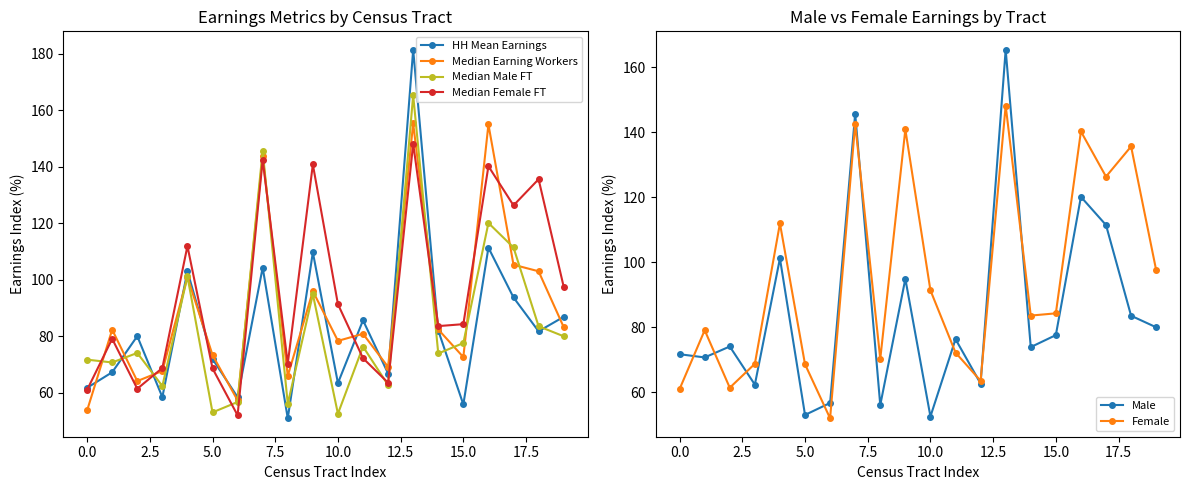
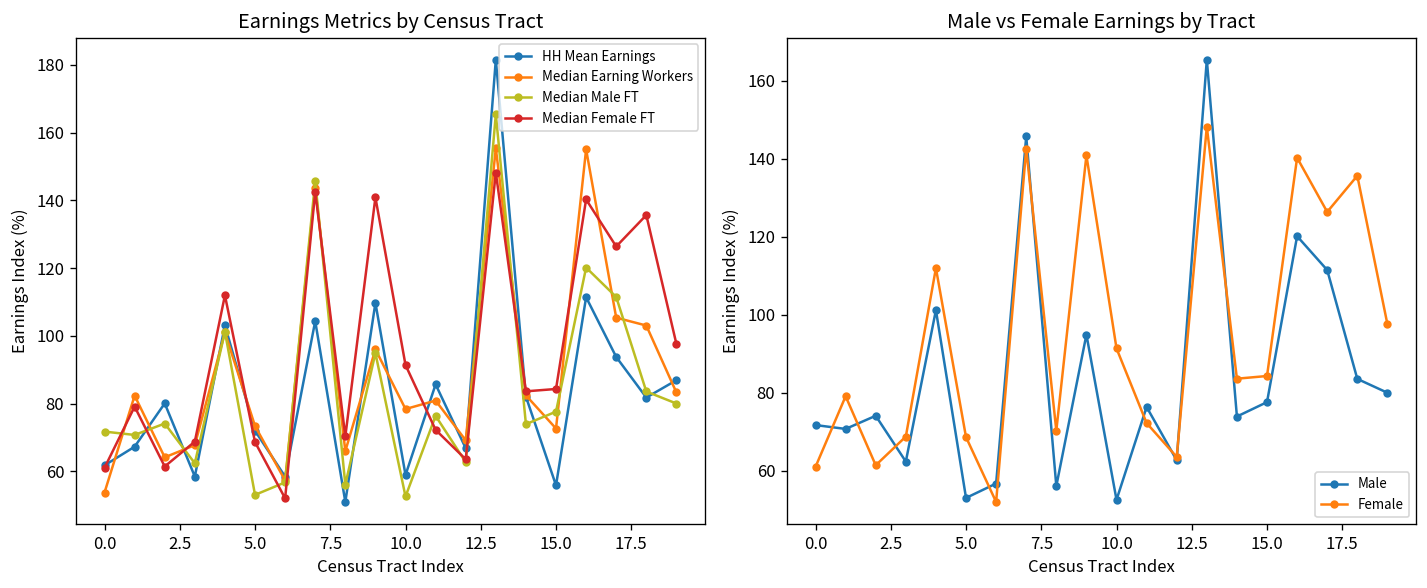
  {
    "Earnings Metrics by Census Tract": {
      "HH Mean Earnings": {
        "5.0": 72,
-       "10.0": 63,
+       "10.0": 59,
        "15.0": 56
      },
      "Median Earning Workers": {
        "0.0": 54,
        "5.0": 73,
        "10.0": 78,
        "15.0": 73
      },
      "Median Male FT": {
        "0.0": 72,
        "5.0": 53,
        "10.0": 53,
        "15.0": 78
      },
      "Median Female FT": {
        "5.0": 69,
        "10.0": 91,
        "15.0": 84
      }
    },
    "Male vs Female Earnings by Tract": {
      "Male": {
        "0.0": 72,
        "5.0": 53,
        "10.0": 53,
        "15.0": 78
      },
      "Female": {
        "0.0": 61,
        "5.0": 69,
        "10.0": 91,
        "15.0": 84
      }
    }
  }
